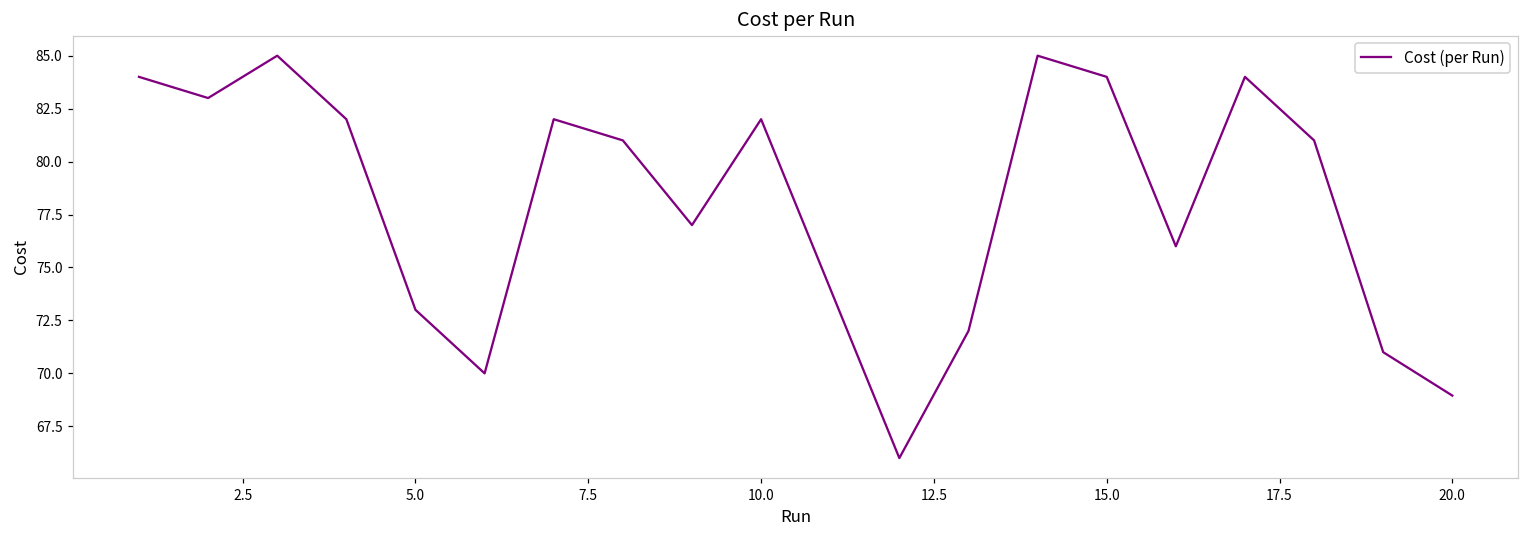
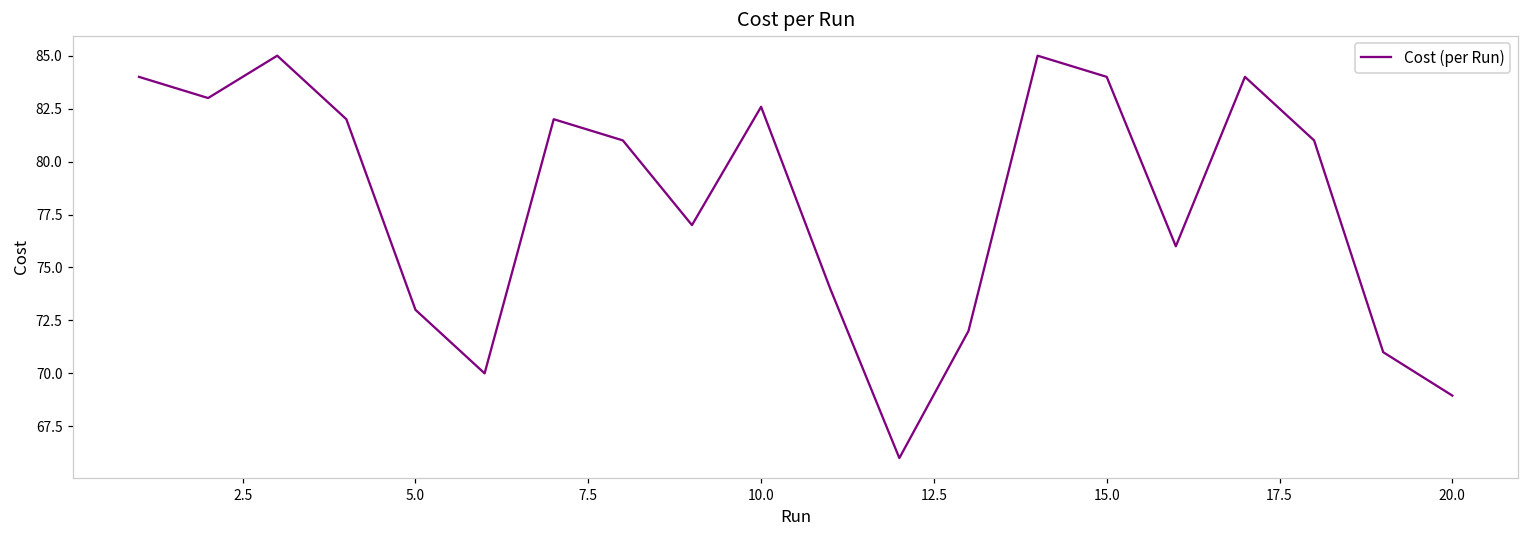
  {
    "5.0": 73.0,
-   "10.0": 82.0,
+   "10.0": 82.6,
    "15.0": 84.0,
    "20.0": 69.0
  }
